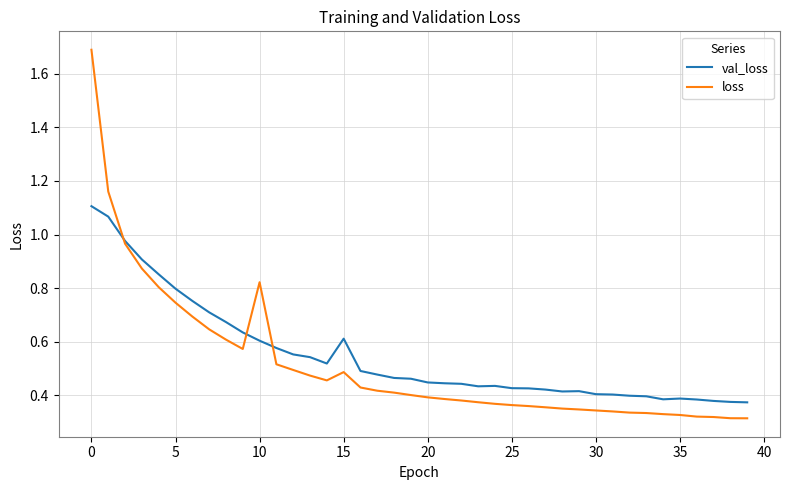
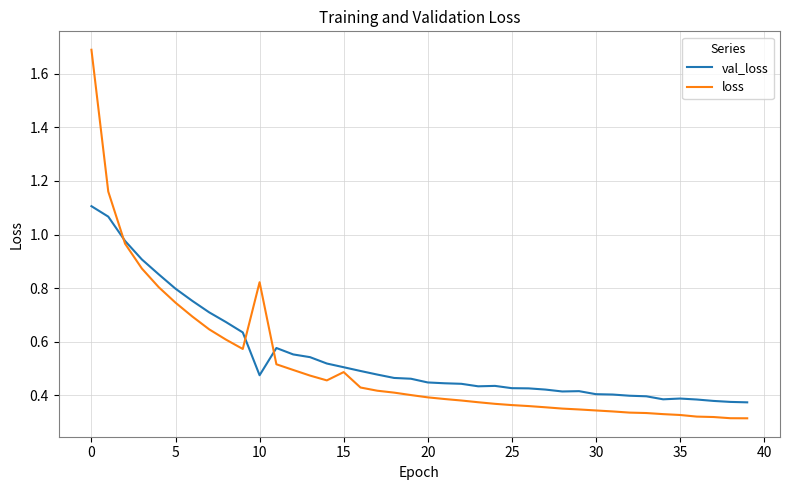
  {
    "val_loss": {
      "0": 1.11,
      "5": 0.80,
-     "10": 0.60,
-     "15": 0.61,
+     "10": 0.48,
+     "15": 0.51,
      "20": 0.45,
      "25": 0.43,
      "30": 0.40,
      "35": 0.39
    },
    "loss": {
      "0": 1.69,
      "5": 0.75,
      "10": 0.82,
      "15": 0.49,
      "20": 0.39,
      "25": 0.36,
      "30": 0.34,
      "35": 0.33
    }
  }
